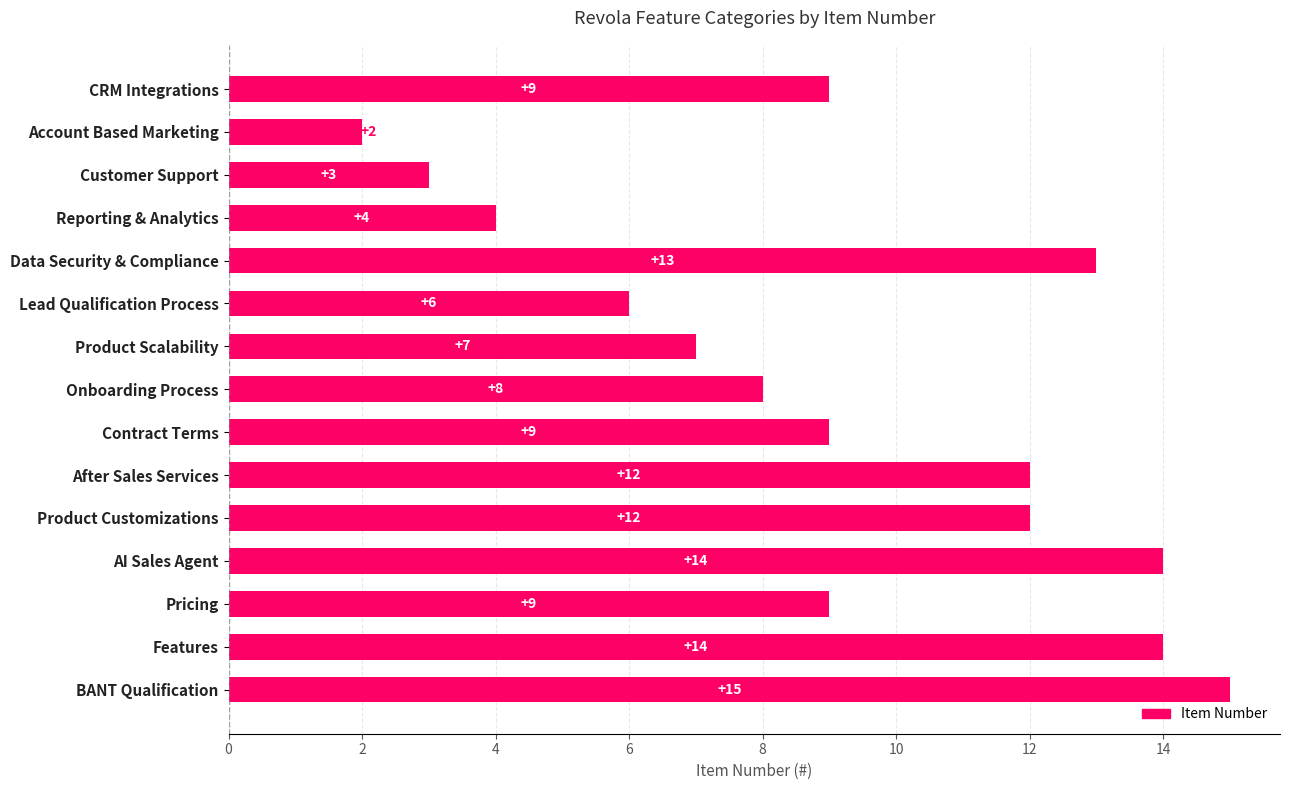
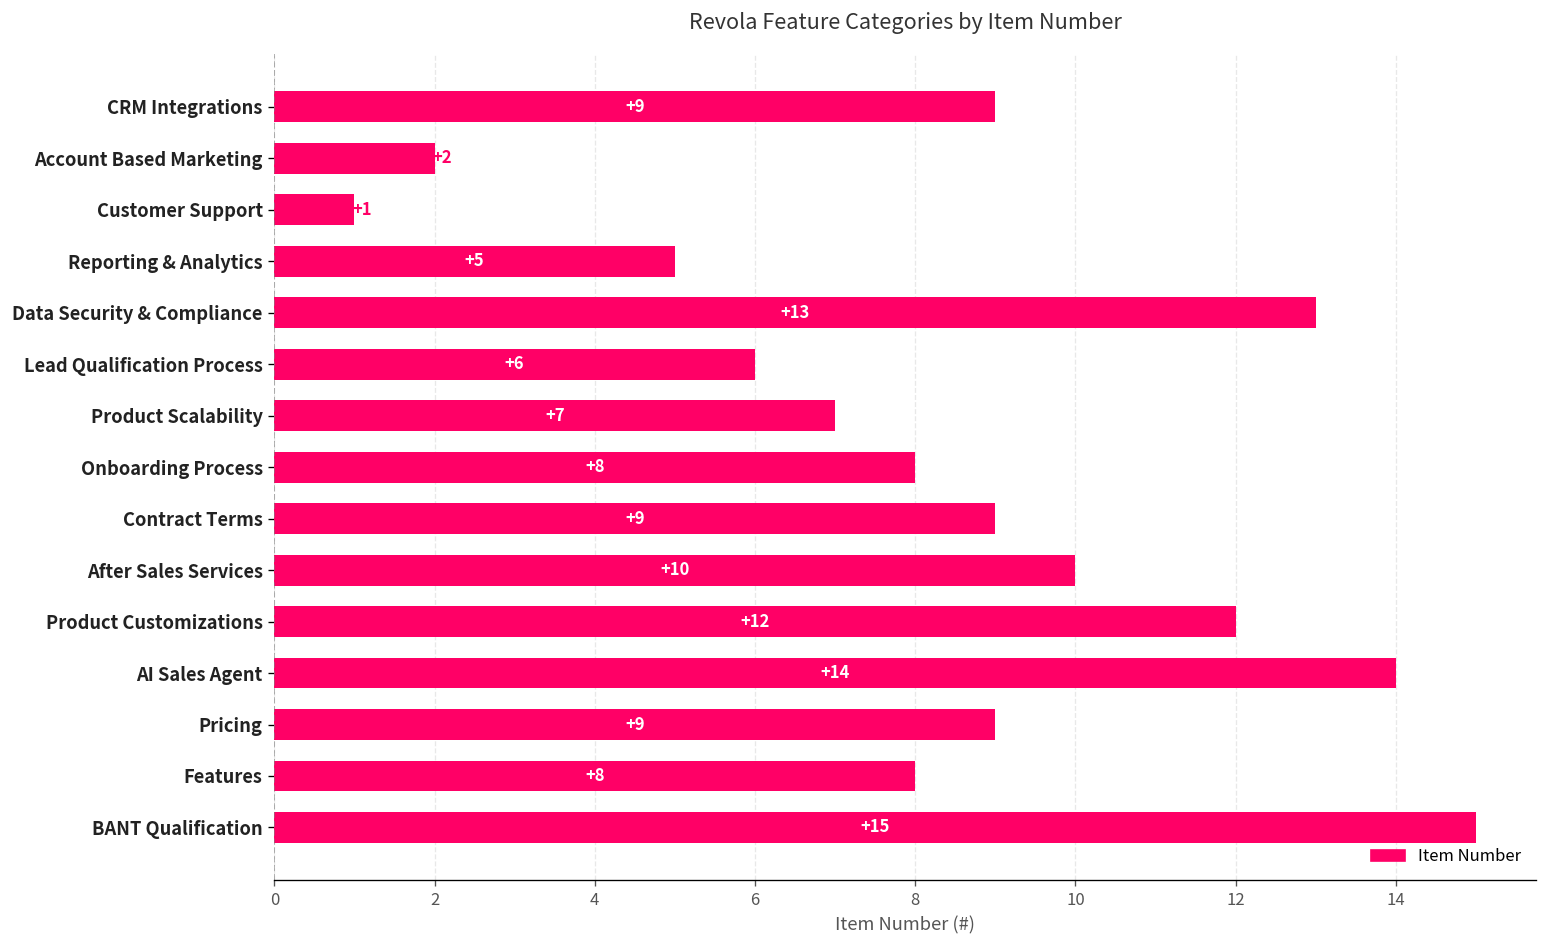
  {
    "CRM Integrations": "+9",
    "Account Based Marketing": "+2",
-   "Customer Support": "+3",
-   "Reporting & Analytics": "+4",
+   "Customer Support": "+1",
+   "Reporting & Analytics": "+5",
    "Data Security & Compliance": "+13",
    "Lead Qualification Process": "+6",
    "Product Scalability": "+7",
    "Onboarding Process": "+8",
    "Contract Terms": "+9",
-   "After Sales Services": "+12",
+   "After Sales Services": "+10",
    "Product Customizations": "+12",
    "AI Sales Agent": "+14",
    "Pricing": "+9",
-   "Features": "+14",
+   "Features": "+8",
    "BANT Qualification": "+15"
  }
